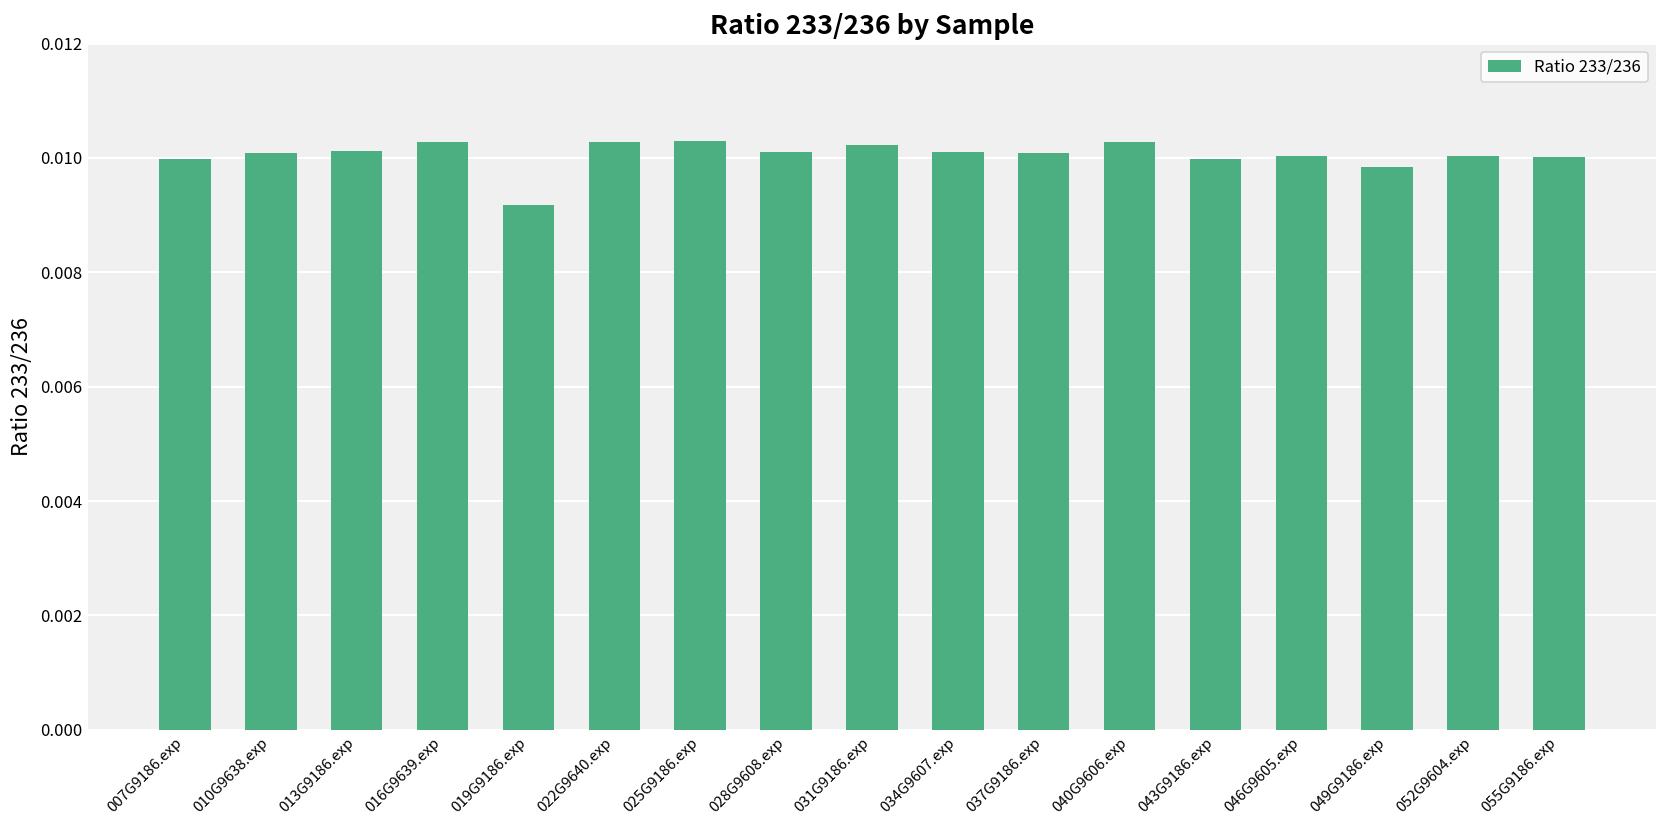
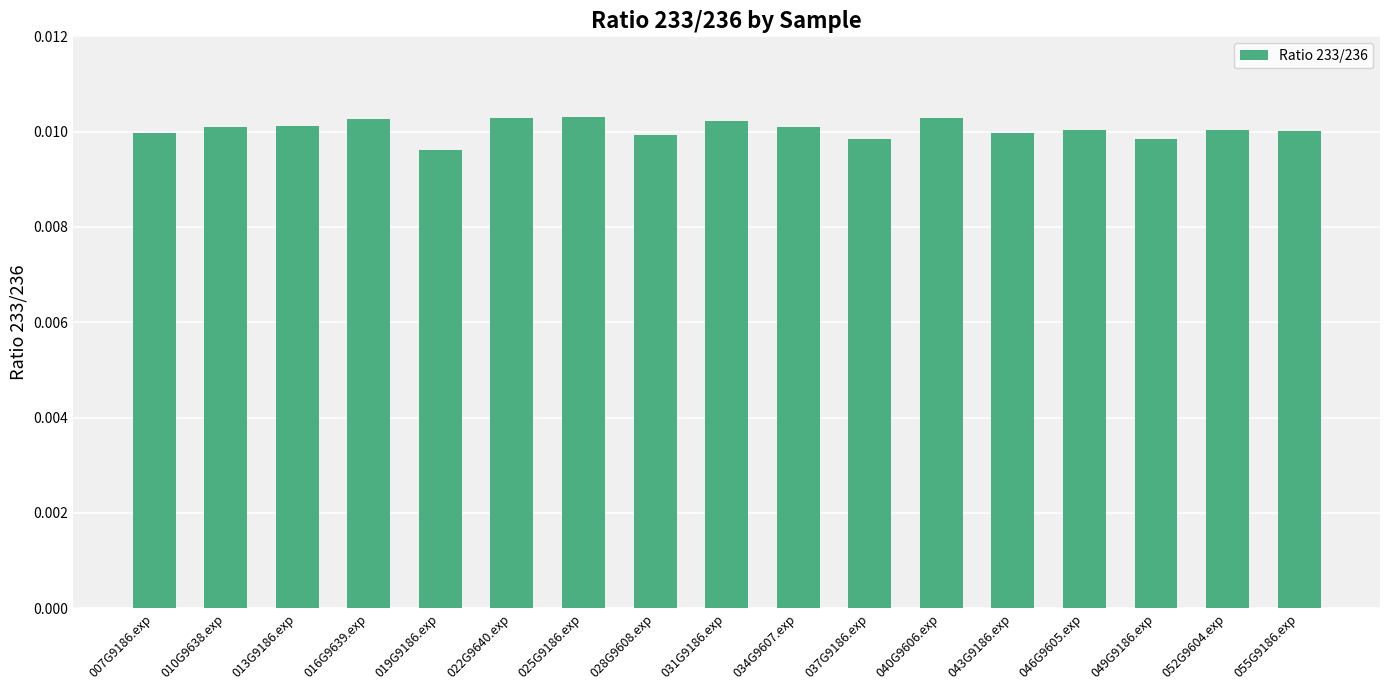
  {
    "007G9186.exp": 0.0100,
    "010G9638.exp": 0.0101,
    "013G9186.exp": 0.0101,
    "016G9639.exp": 0.0103,
-   "019G9186.exp": 0.0092,
+   "019G9186.exp": 0.0096,
    "022G9640.exp": 0.0103,
    "025G9186.exp": 0.0103,
-   "028G9608.exp": 0.0101,
+   "028G9608.exp": 0.0099,
    "031G9186.exp": 0.0102,
    "034G9607.exp": 0.0101,
-   "037G9186.exp": 0.0101,
+   "037G9186.exp": 0.0098,
    "040G9606.exp": 0.0103,
    "043G9186.exp": 0.0100,
    "046G9605.exp": 0.0100,
    "049G9186.exp": 0.0098,
    "052G9604.exp": 0.0100,
    "055G9186.exp": 0.0100
  }
